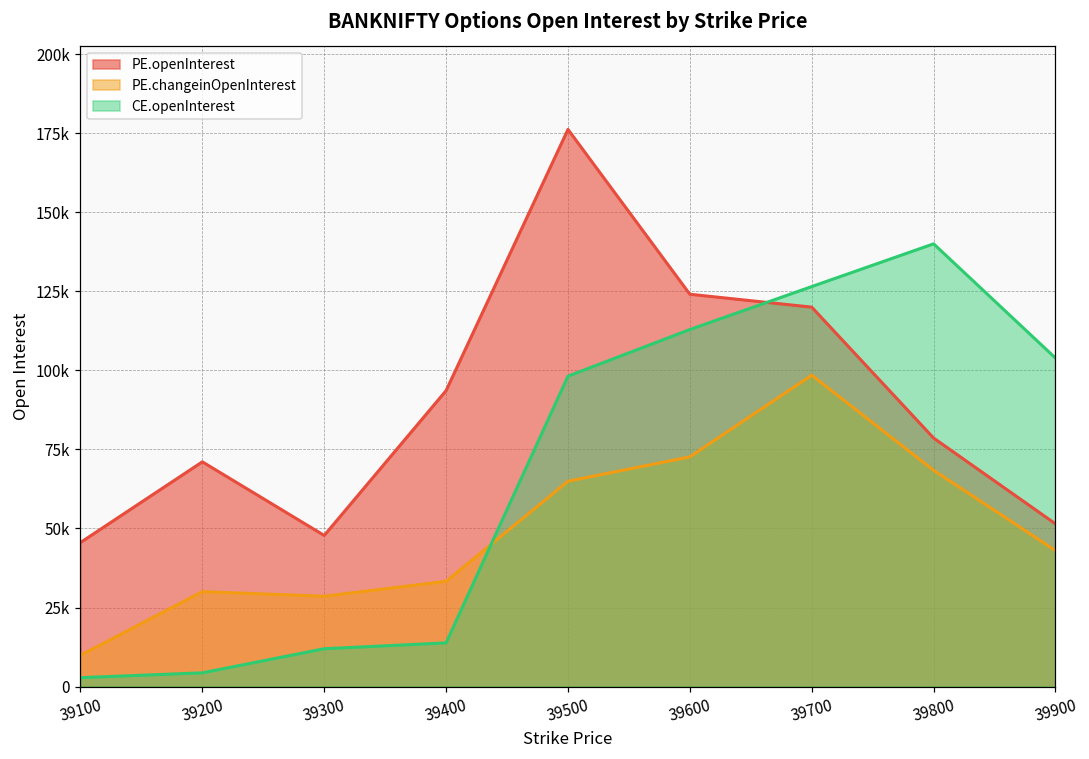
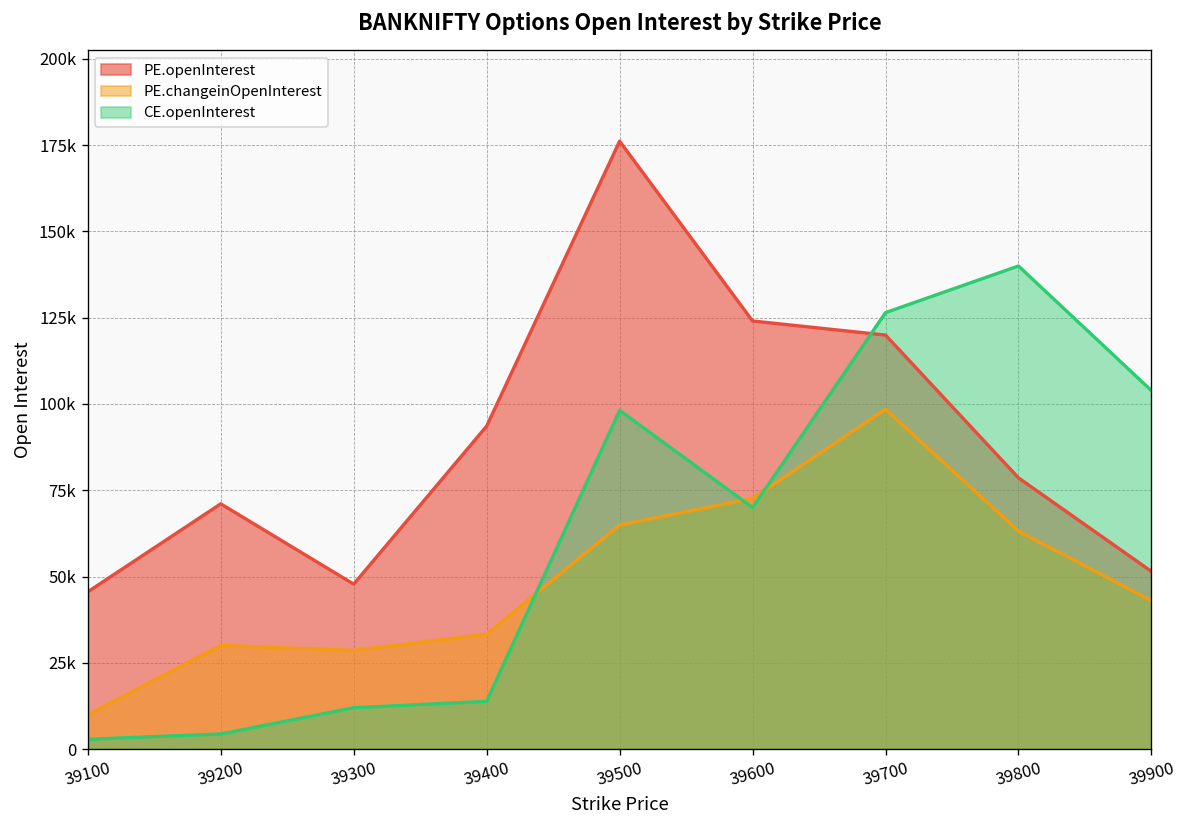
  {
    "PE.openInterest": {
      "39100": 46000,
      "39200": 71000,
      "39300": 48000,
      "39400": 94000,
      "39500": 176000,
      "39600": 124000,
      "39700": 120000,
      "39800": 79000,
      "39900": 51000
    },
    "PE.changeinOpenInterest": {
      "39100": 10000,
      "39200": 30000,
      "39300": 29000,
      "39400": 33000,
      "39500": 65000,
      "39600": 73000,
      "39700": 98000,
-     "39800": 68000,
+     "39800": 63000,
      "39900": 43000
    },
    "CE.openInterest": {
      "39100": 3000,
      "39200": 4000,
      "39300": 12000,
      "39400": 14000,
      "39500": 98000,
-     "39600": 113000,
+     "39600": 70000,
      "39700": 126000,
      "39800": 140000,
      "39900": 104000
    }
  }
